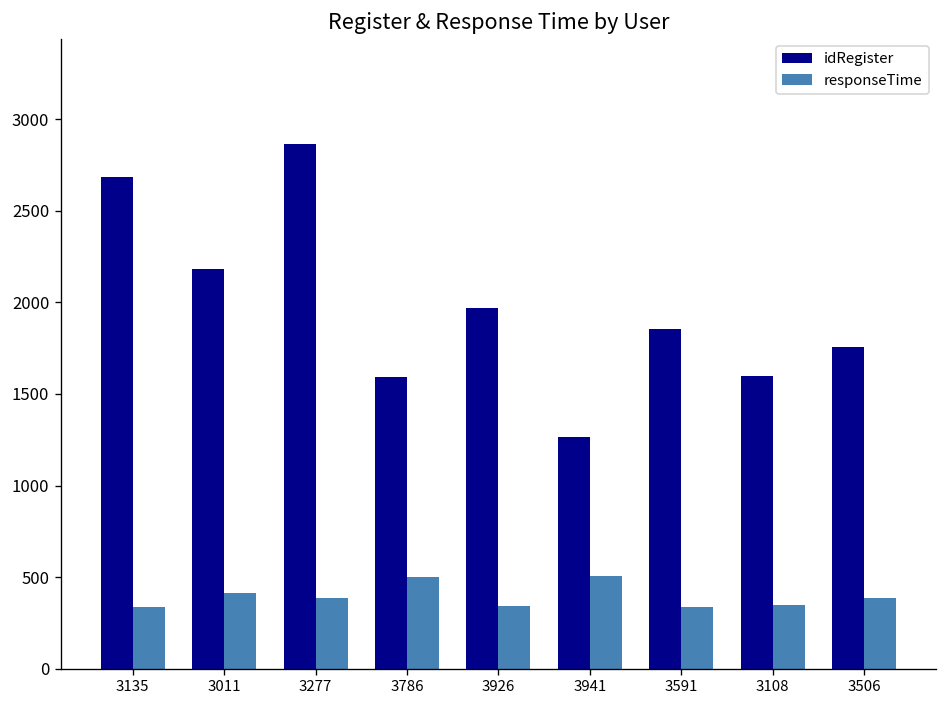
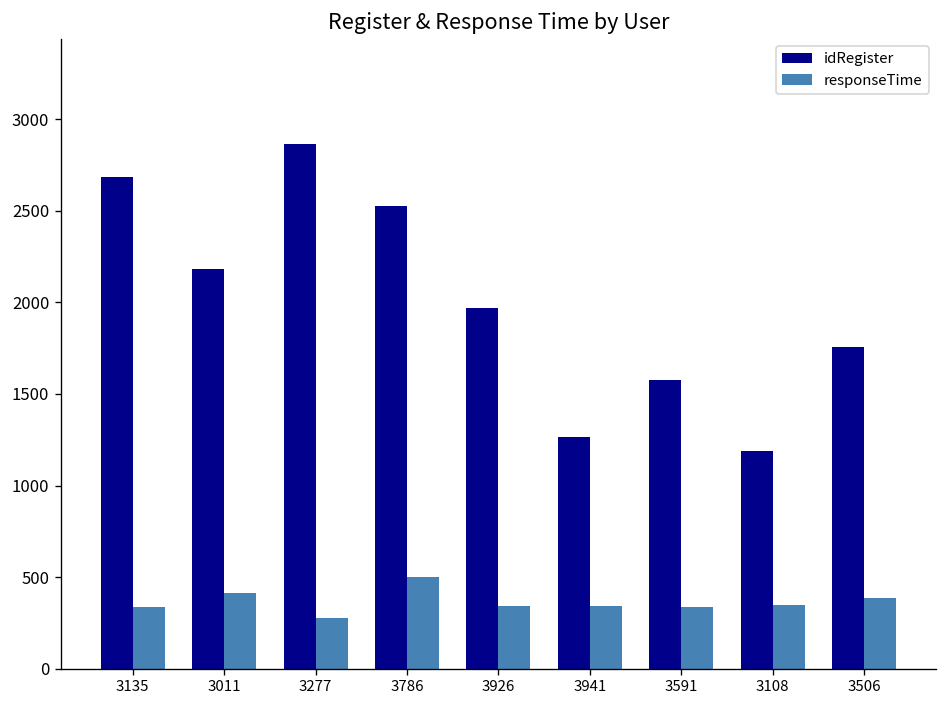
  {
    "idRegister": {
      "3135": 2680,
      "3011": 2180,
      "3277": 2870,
-     "3786": 1590,
+     "3786": 2530,
      "3926": 1970,
      "3941": 1270,
-     "3591": 1860,
-     "3108": 1600,
+     "3591": 1580,
+     "3108": 1190,
      "3506": 1760
    },
    "responseTime": {
      "3135": 340,
      "3011": 410,
-     "3277": 380,
+     "3277": 280,
      "3786": 500,
      "3926": 340,
-     "3941": 510,
+     "3941": 340,
      "3591": 340,
      "3108": 350,
      "3506": 390
    }
  }
